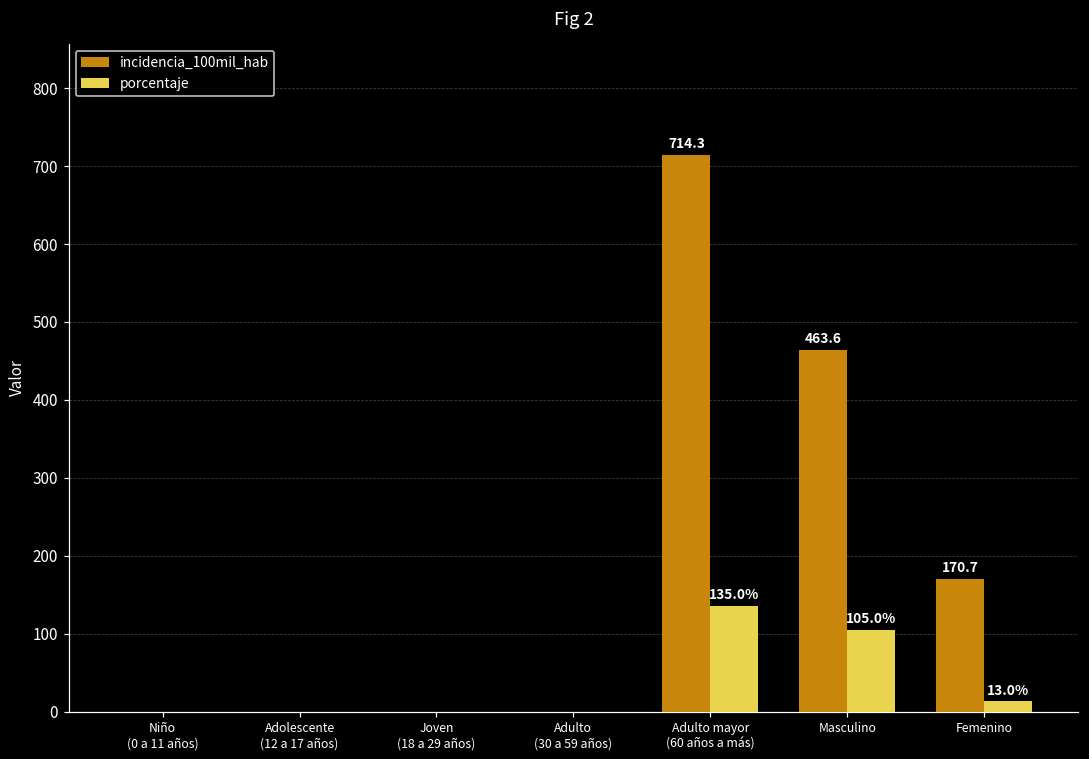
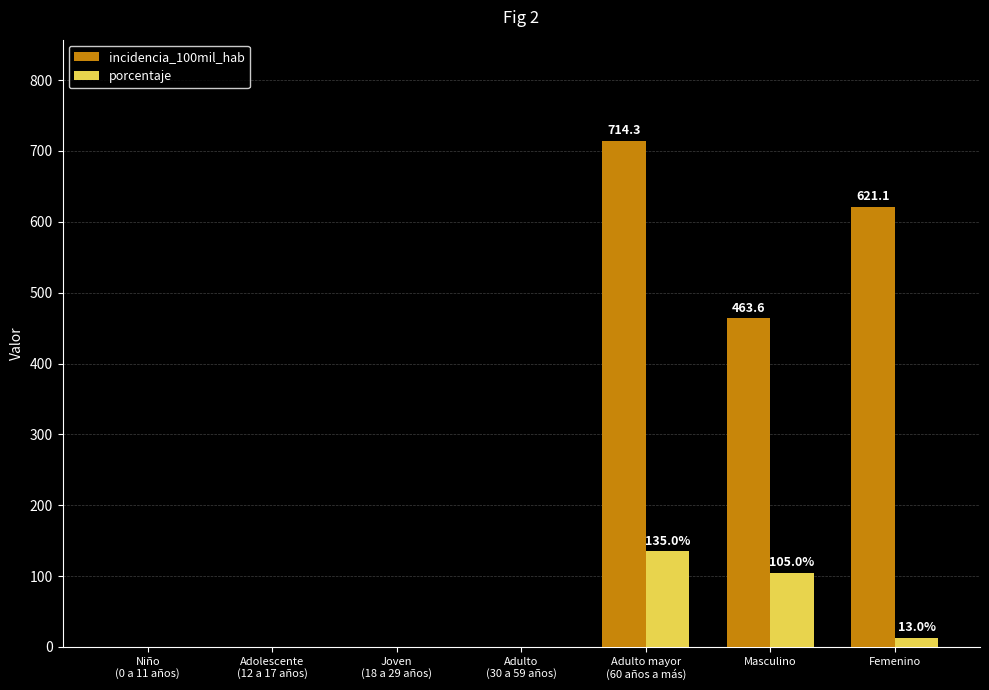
  {
    "incidencia_100mil_hab": {
      "Adulto mayor (60 años a más)": "714.3",
      "Masculino": "463.6",
-     "Femenino": "170.7"
+     "Femenino": "621.1"
    },
    "porcentaje": {
      "Adulto mayor (60 años a más)": "135.0%",
      "Masculino": "105.0%",
      "Femenino": "13.0%"
    }
  }
